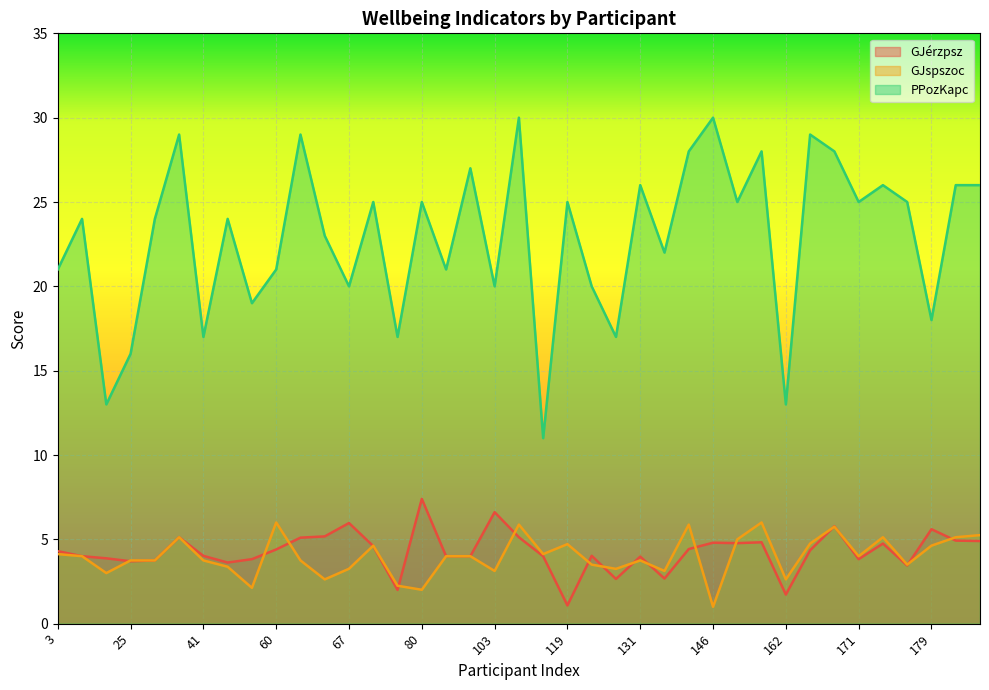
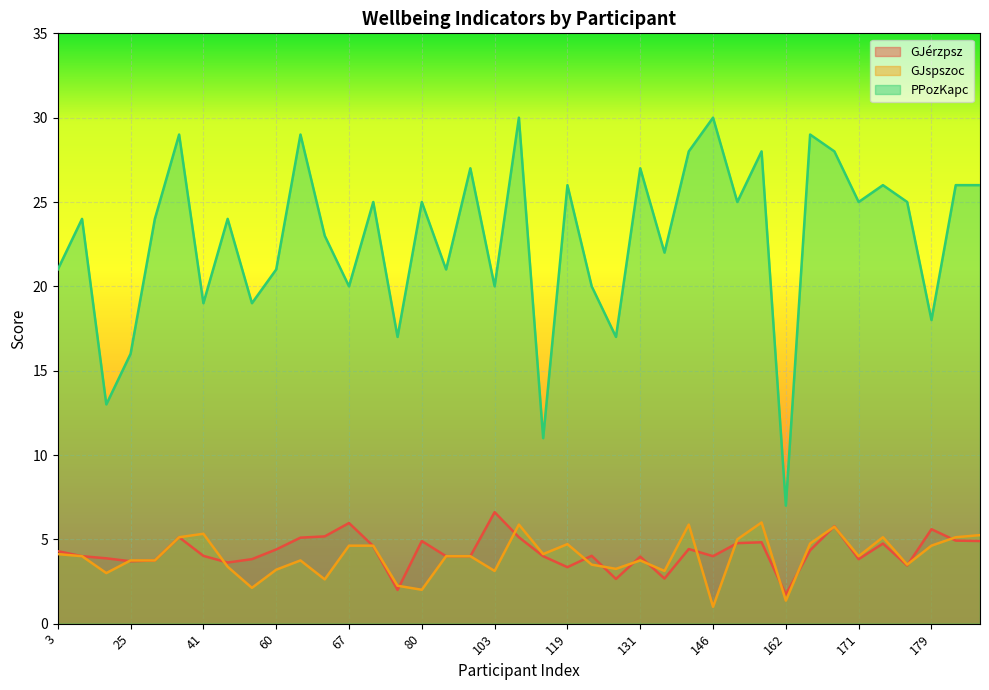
  {
    "GJérzpsz": {
      "3": 4.3,
      "41": 4.0,
      "60": 4.4,
      "67": 6.0,
-     "80": 7.4,
+     "80": 4.9,
      "103": 6.6,
-     "119": 1.1,
+     "119": 3.4,
      "131": 4.0,
-     "146": 4.8,
+     "146": 4.0,
      "162": 1.7,
      "171": 3.8,
      "179": 5.6
    },
    "GJspszoc": {
      "3": 4.1,
-     "41": 3.8,
-     "60": 6.0,
-     "67": 3.3,
+     "41": 5.3,
+     "60": 3.2,
+     "67": 4.6,
      "80": 2.0,
      "103": 3.1,
      "119": 4.7,
      "131": 3.8,
      "146": 1.0,
-     "162": 2.6,
+     "162": 1.4,
      "171": 4.0,
      "179": 4.6
    },
    "PPozKapc": {
      "3": 21,
      "25": 16,
-     "41": 17,
+     "41": 19,
      "60": 21,
      "67": 20,
      "80": 25,
      "103": 20,
-     "119": 25,
-     "131": 26,
+     "119": 26,
+     "131": 27,
      "146": 30,
-     "162": 13,
+     "162": 7,
      "171": 25,
      "179": 18
    }
  }
